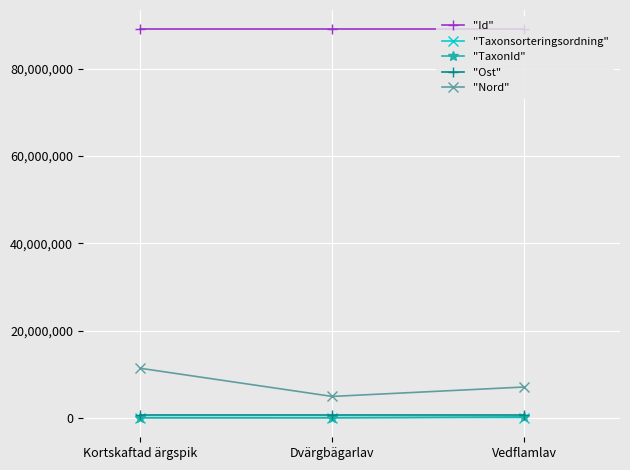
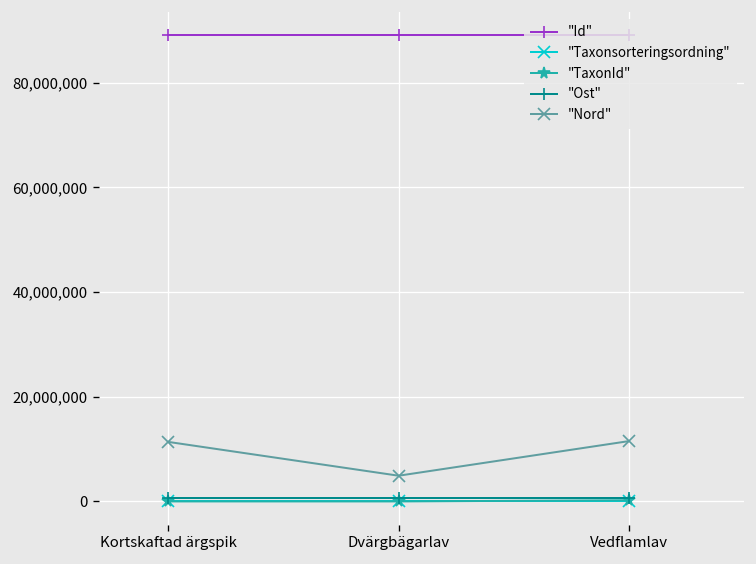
  {
    "\"Id\"": {
      "Kortskaftad ärgspik": "89,000,000",
      "Dvärgbägarlav": "89,000,000"
    },
    "\"Nord\"": {
      "Kortskaftad ärgspik": "11,000,000",
      "Dvärgbägarlav": "5,000,000",
-     "Vedflamlav": "7,000,000"
+     "Vedflamlav": "12,000,000"
    }
  }
